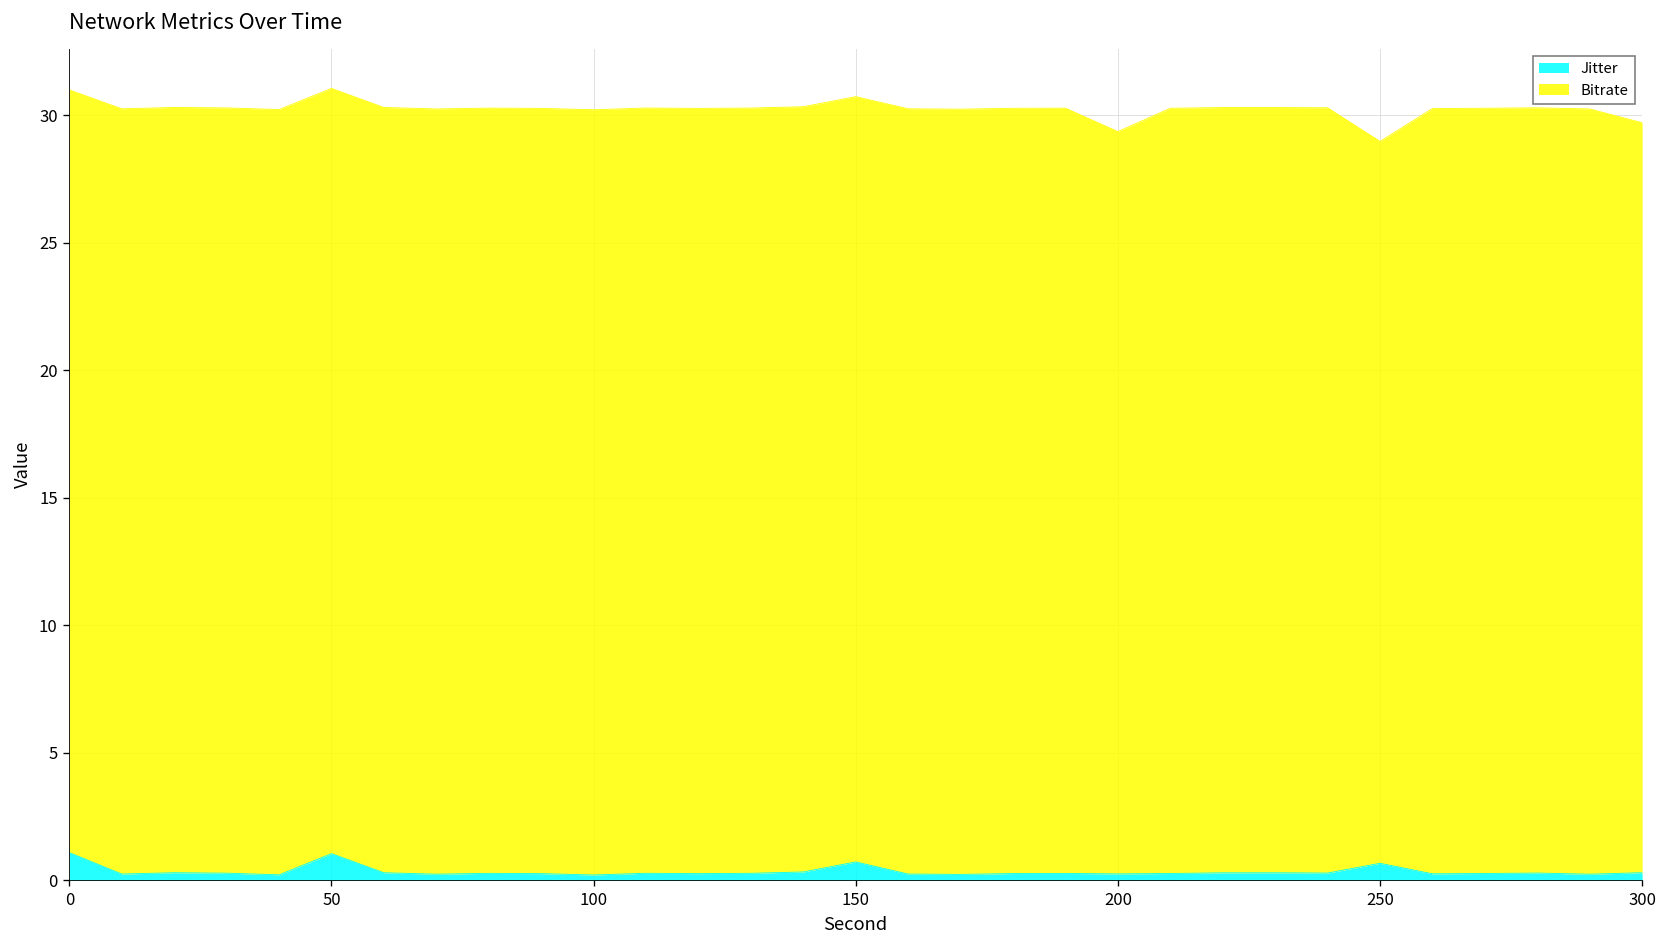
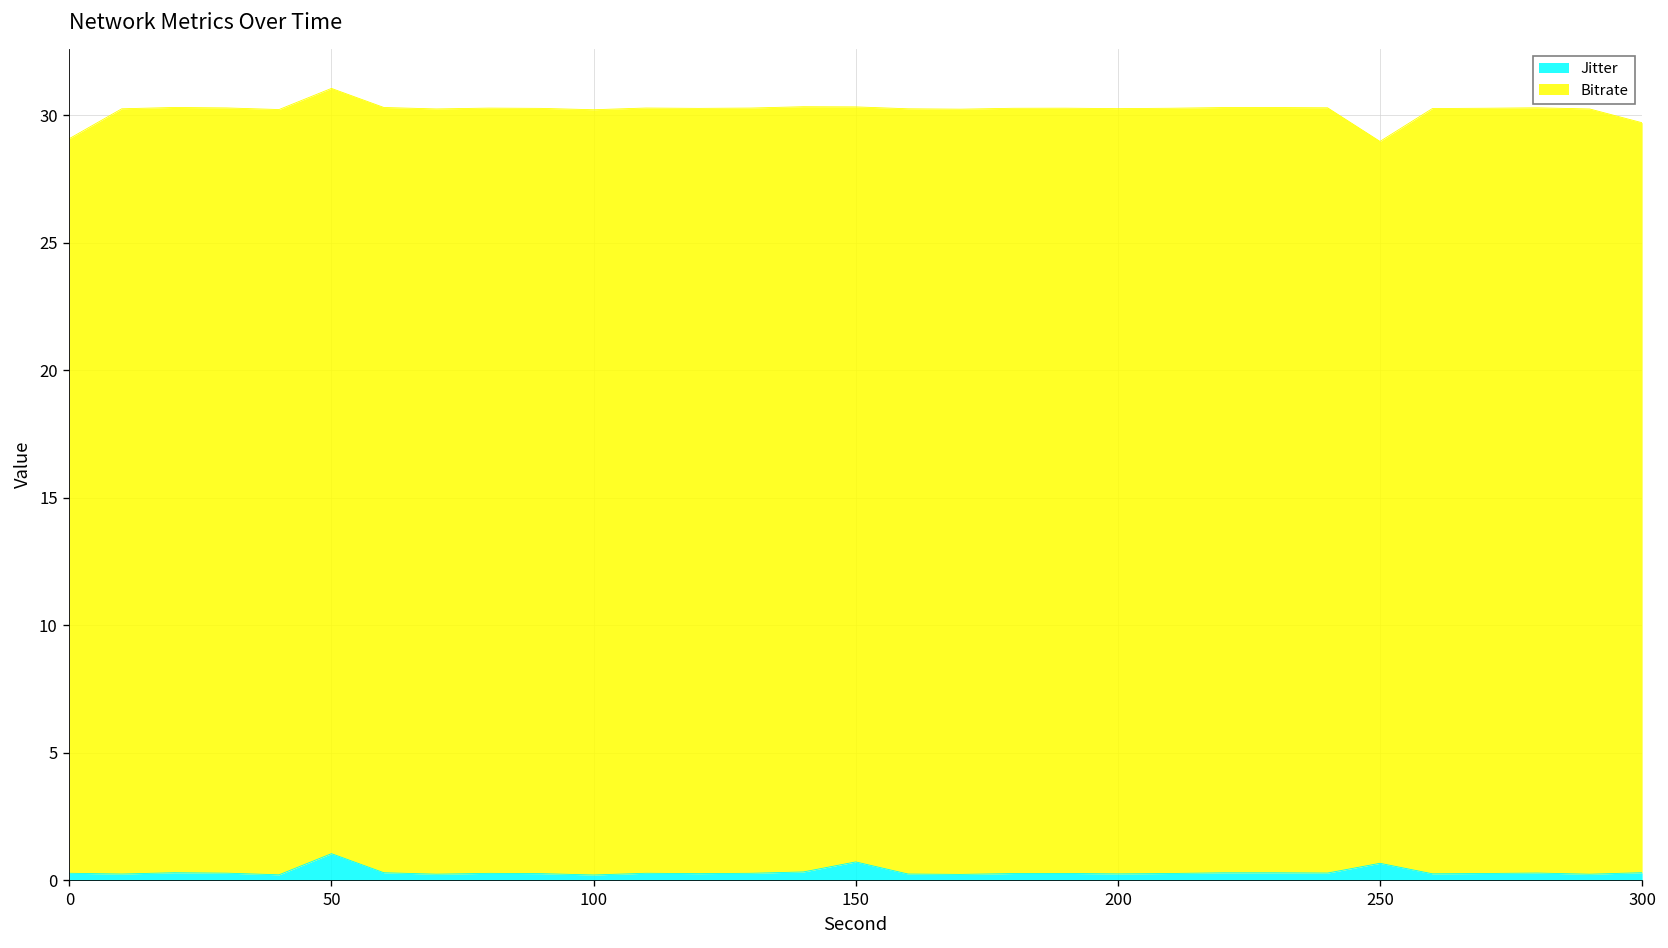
  {
    "Jitter": {
-     "0": 1.1,
+     "0": 0.3,
      "50": 1.1,
      "100": 0.2,
      "150": 0.7,
      "200": 0.3,
      "250": 0.7,
      "300": 0.3
    },
    "Bitrate": {
-     "0": 29.9,
+     "0": 28.8,
      "50": 30.0,
      "100": 30.0,
-     "150": 30.0,
-     "200": 29.1,
+     "150": 29.6,
+     "200": 30.0,
      "250": 28.3,
      "300": 29.4
    }
  }
